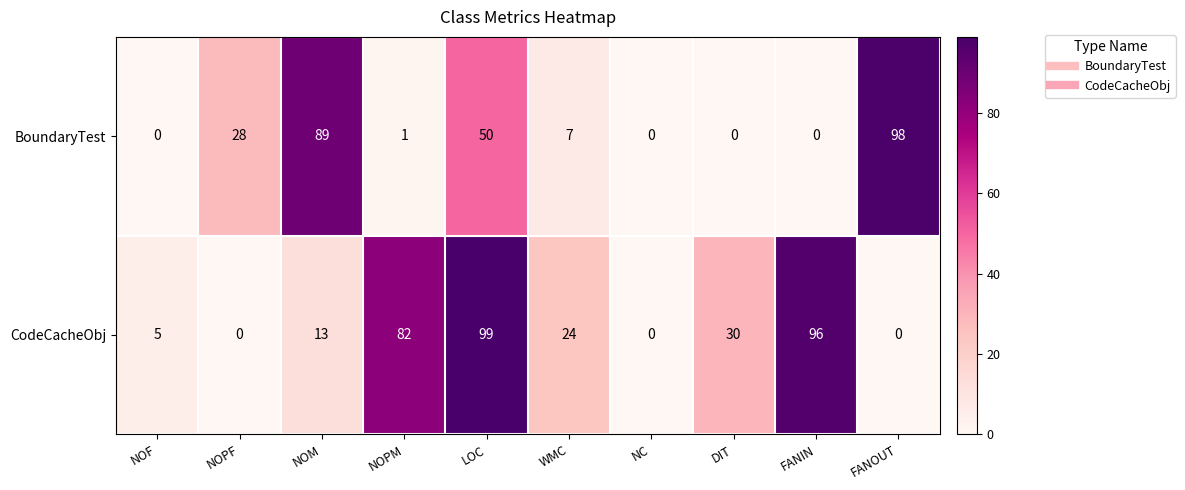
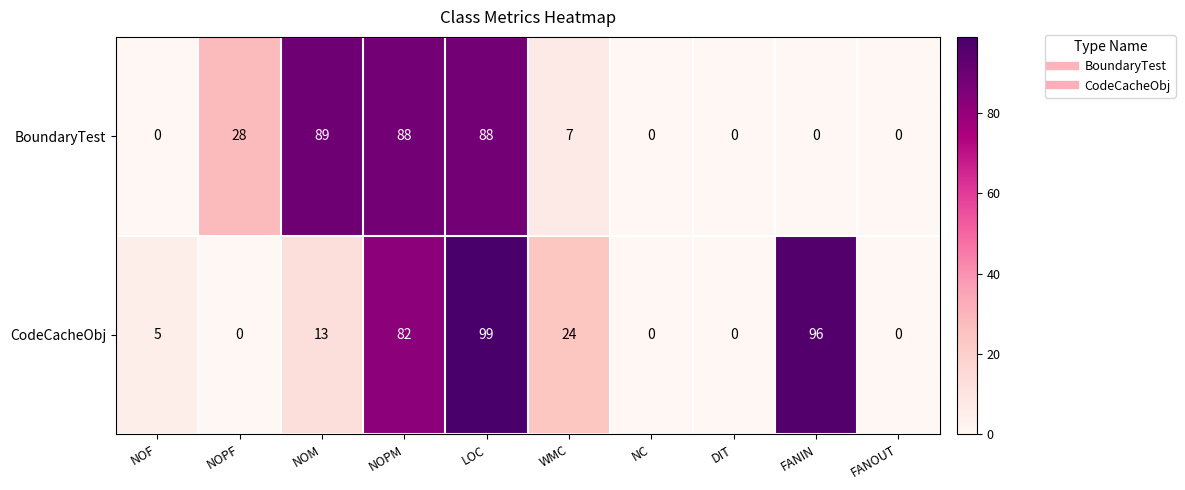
  {
    "BoundaryTest": {
      "NOF": 0,
      "NOPF": 28,
      "NOM": 89,
-     "NOPM": 1,
-     "LOC": 50,
+     "NOPM": 88,
+     "LOC": 88,
      "WMC": 7,
      "NC": 0,
      "DIT": 0,
      "FANIN": 0,
-     "FANOUT": 98
+     "FANOUT": 0
    },
    "CodeCacheObj": {
      "NOF": 5,
      "NOPF": 0,
      "NOM": 13,
      "NOPM": 82,
      "LOC": 99,
      "WMC": 24,
      "NC": 0,
-     "DIT": 30,
+     "DIT": 0,
      "FANIN": 96,
      "FANOUT": 0
    }
  }
